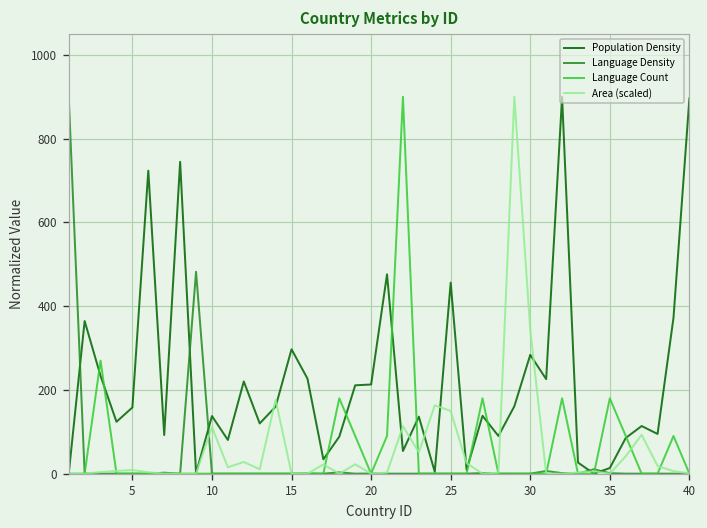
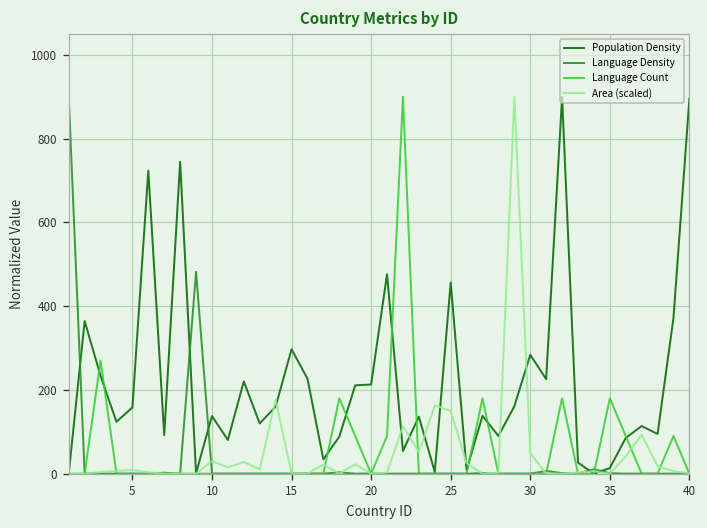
  {
    "Population Density": {
      "5": 160,
      "10": 140,
      "15": 300,
      "20": 210,
      "25": 460,
      "30": 280,
      "35": 10,
      "40": 900
    },
    "Language Count": {
      "35": 180
    },
    "Area (scaled)": {
      "5": 10,
-     "10": 110,
+     "10": 30,
      "25": 150,
-     "30": 340
+     "30": 50
    }
  }
